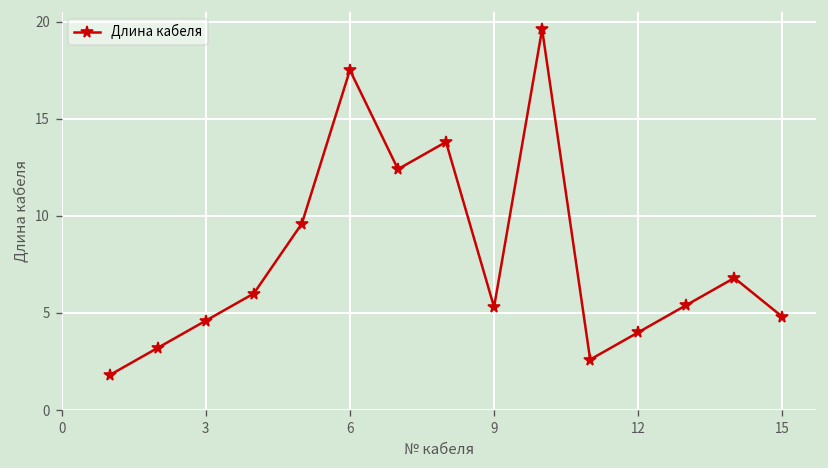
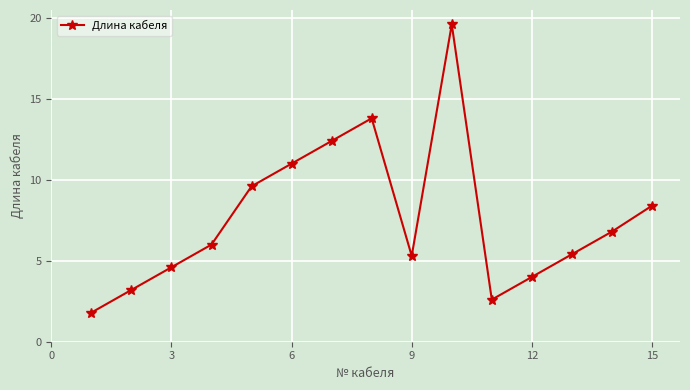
  {
    "3": 4.6,
-   "6": 17.5,
+   "6": 11.0,
    "9": 5.3,
    "12": 4.0,
-   "15": 4.8
+   "15": 8.4
  }
